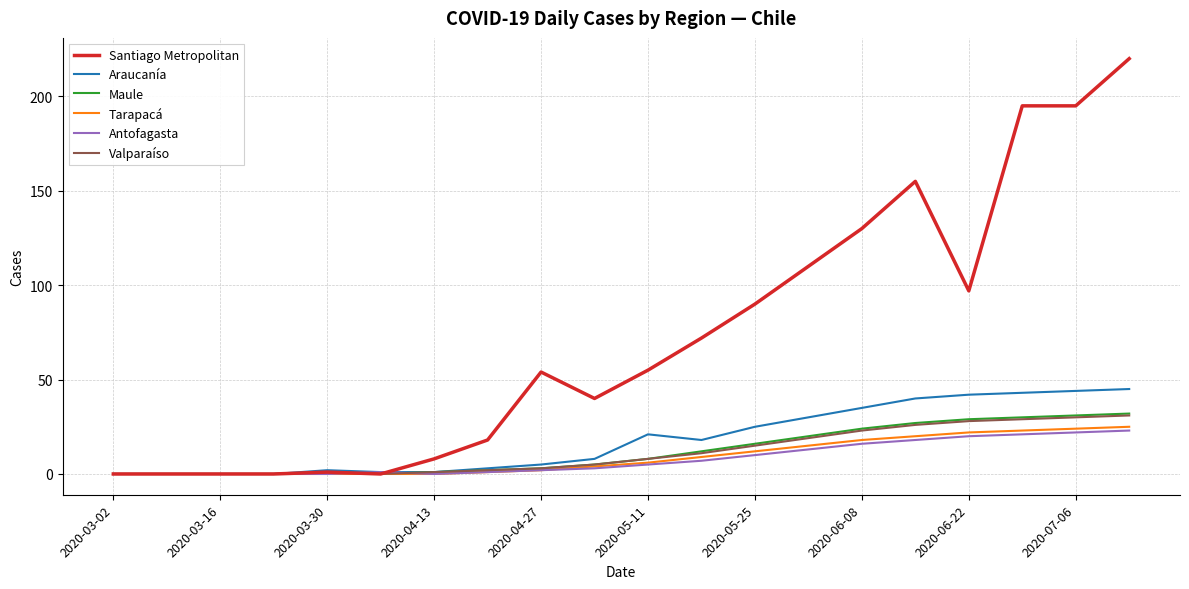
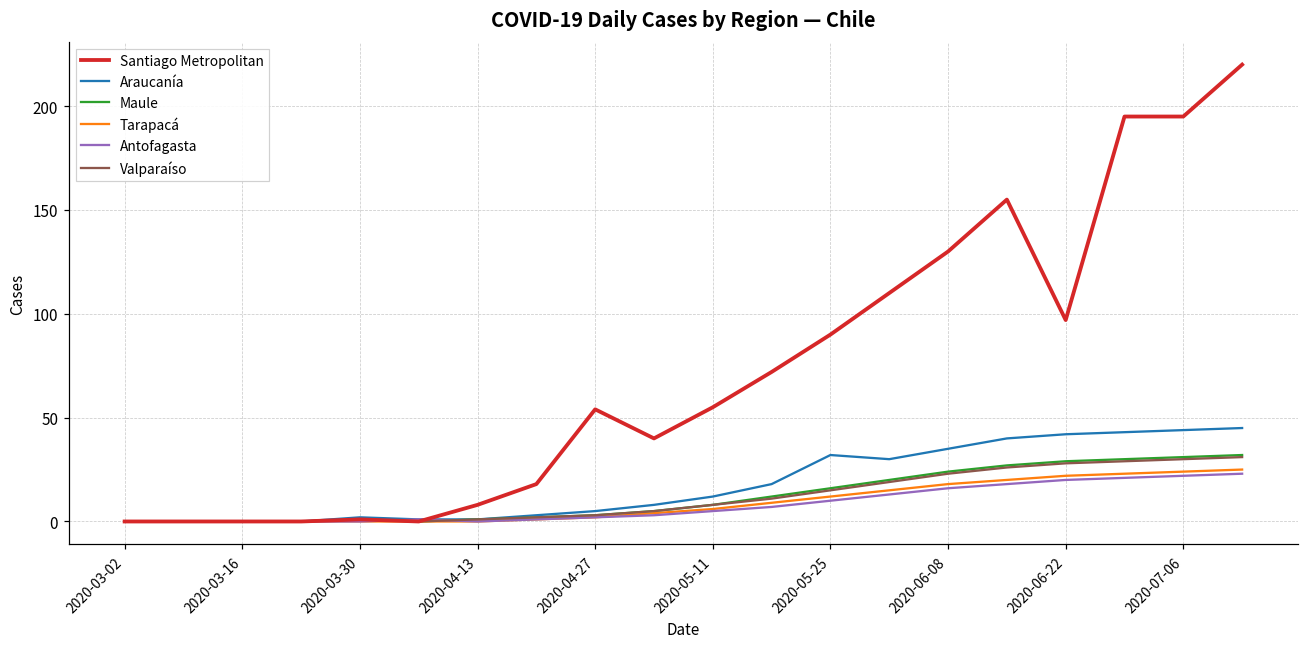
  {
    "Santiago Metropolitan": {
      "2020-04-13": 8,
      "2020-04-27": 54,
      "2020-05-11": 55,
      "2020-05-25": 90,
      "2020-06-08": 130,
      "2020-06-22": 97,
      "2020-07-06": 195
    },
    "Araucanía": {
      "2020-04-27": 5,
-     "2020-05-11": 21,
-     "2020-05-25": 25,
+     "2020-05-11": 12,
+     "2020-05-25": 32,
      "2020-06-08": 35,
      "2020-06-22": 42,
      "2020-07-06": 44
    },
    "Tarapacá": {
      "2020-05-25": 12,
      "2020-06-08": 18,
      "2020-06-22": 22,
      "2020-07-06": 24
    },
    "Antofagasta": {
      "2020-05-25": 10,
      "2020-06-08": 16,
      "2020-06-22": 20,
      "2020-07-06": 22
    }
  }
